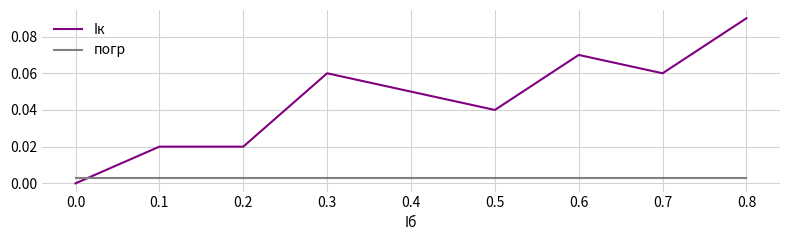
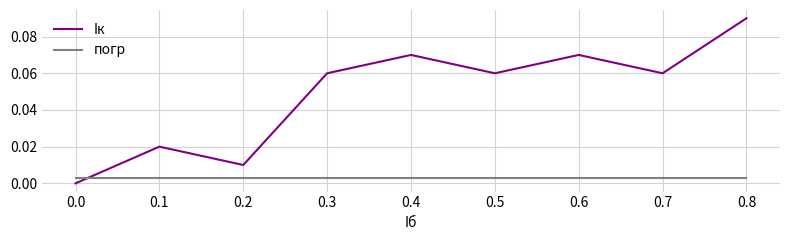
  {
    "Iк": {
      "0.0": 0.00,
      "0.1": 0.02,
-     "0.2": 0.02,
+     "0.2": 0.01,
      "0.3": 0.06,
-     "0.4": 0.05,
-     "0.5": 0.04,
+     "0.4": 0.07,
+     "0.5": 0.06,
      "0.6": 0.07,
      "0.7": 0.06,
      "0.8": 0.09
    },
    "погр": {
      "0.0": 0.003,
      "0.1": 0.003,
      "0.2": 0.003,
      "0.3": 0.003,
      "0.4": 0.003,
      "0.5": 0.003,
      "0.6": 0.003,
      "0.7": 0.003,
      "0.8": 0.003
    }
  }
